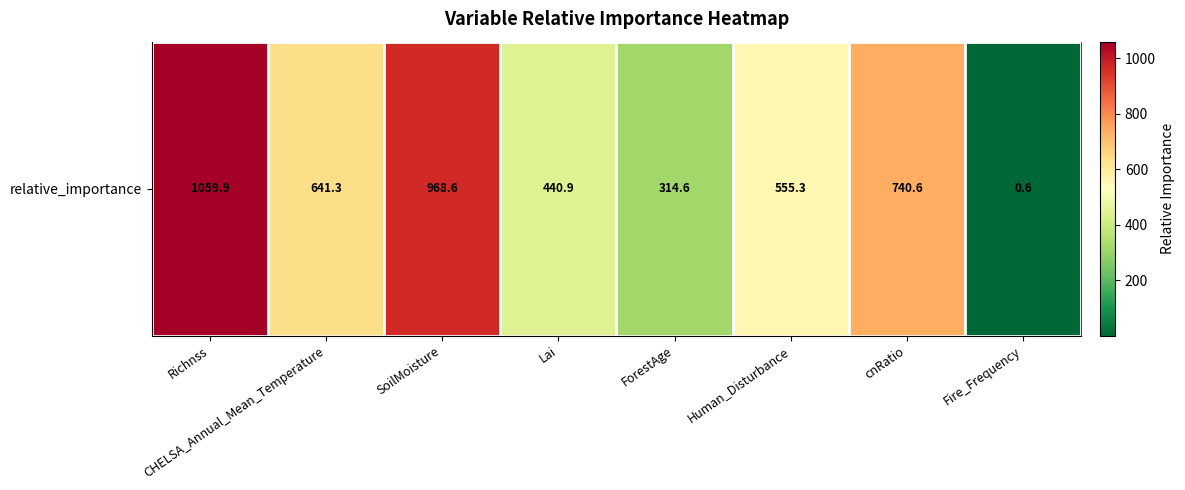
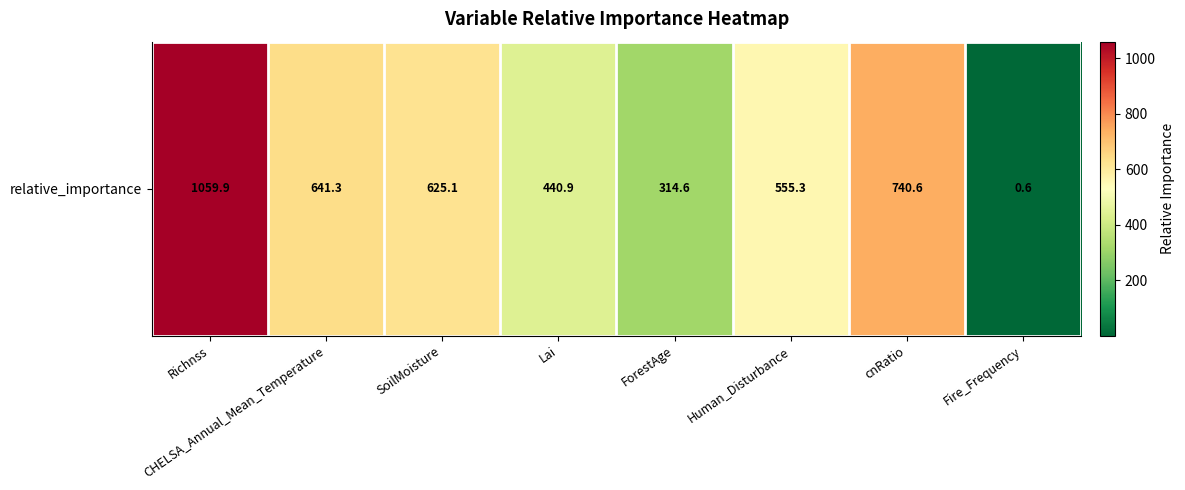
  {
    "relative_importance": {
      "Richnss": 1059.9,
      "CHELSA_Annual_Mean_Temperature": 641.3,
-     "SoilMoisture": 968.6,
+     "SoilMoisture": 625.1,
      "Lai": 440.9,
      "ForestAge": 314.6,
      "Human_Disturbance": 555.3,
      "cnRatio": 740.6,
      "Fire_Frequency": 0.6
    }
  }
